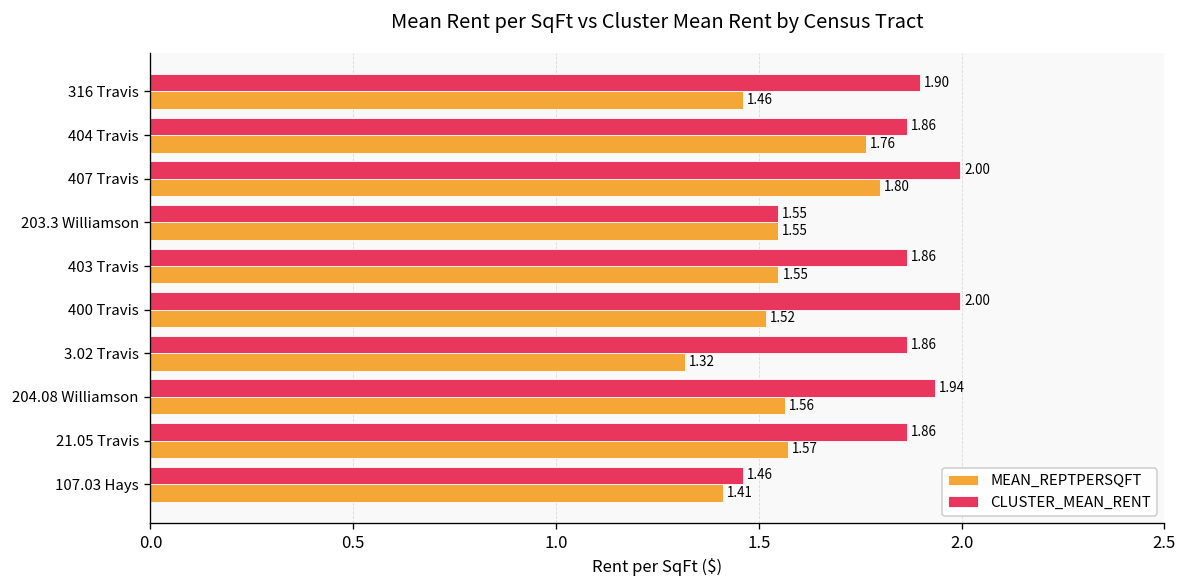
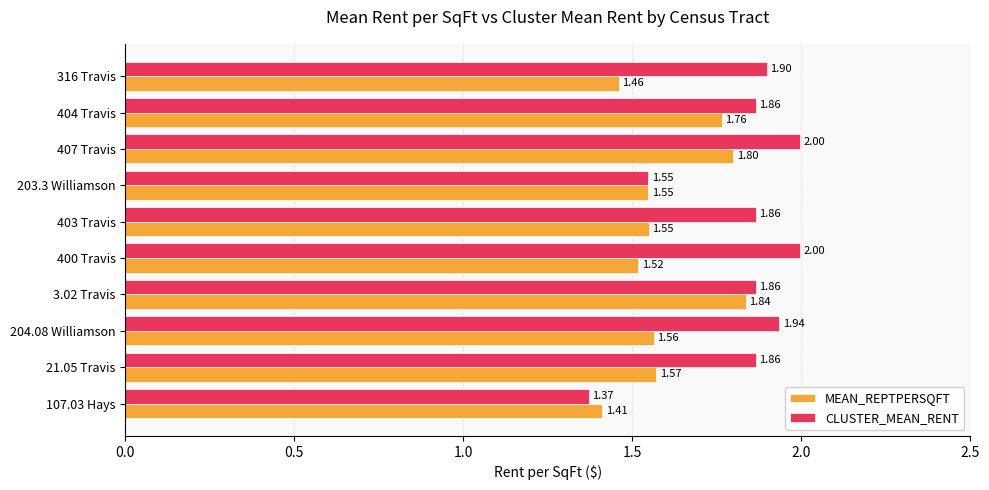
  {
    "MEAN_REPTPERSQFT": {
      "316 Travis": 1.46,
      "404 Travis": 1.76,
      "407 Travis": 1.80,
      "203.3 Williamson": 1.55,
      "403 Travis": 1.55,
      "400 Travis": 1.52,
-     "3.02 Travis": 1.32,
+     "3.02 Travis": 1.84,
      "204.08 Williamson": 1.56,
      "21.05 Travis": 1.57,
      "107.03 Hays": 1.41
    },
    "CLUSTER_MEAN_RENT": {
      "316 Travis": 1.90,
      "404 Travis": 1.86,
      "407 Travis": 2.00,
      "203.3 Williamson": 1.55,
      "403 Travis": 1.86,
      "400 Travis": 2.00,
      "3.02 Travis": 1.86,
      "204.08 Williamson": 1.94,
      "21.05 Travis": 1.86,
-     "107.03 Hays": 1.46
+     "107.03 Hays": 1.37
    }
  }
